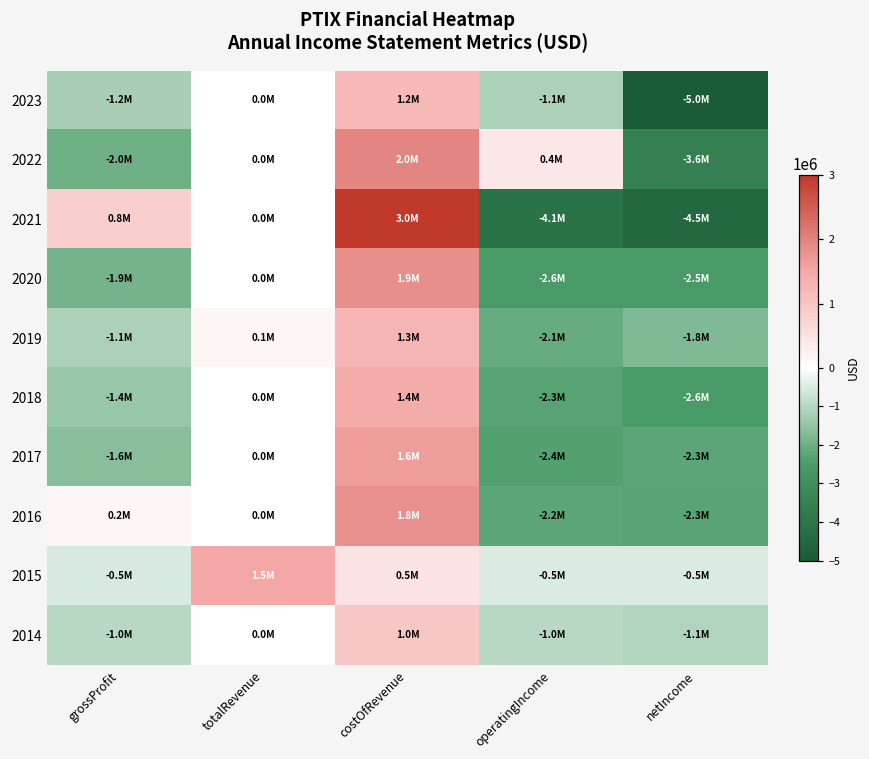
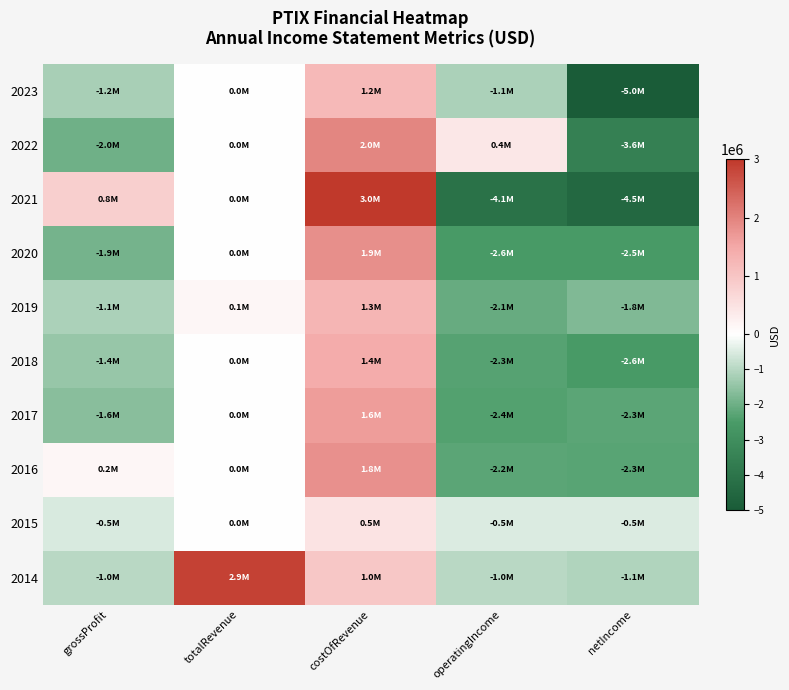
  {
    "2023": {
      "grossProfit": "-1.2M",
      "totalRevenue": "0.0M",
      "costOfRevenue": "1.2M",
      "operatingIncome": "-1.1M",
      "netIncome": "-5.0M"
    },
    "2022": {
      "grossProfit": "-2.0M",
      "totalRevenue": "0.0M",
      "costOfRevenue": "2.0M",
      "operatingIncome": "0.4M",
      "netIncome": "-3.6M"
    },
    "2021": {
      "grossProfit": "0.8M",
      "totalRevenue": "0.0M",
      "costOfRevenue": "3.0M",
      "operatingIncome": "-4.1M",
      "netIncome": "-4.5M"
    },
    "2020": {
      "grossProfit": "-1.9M",
      "totalRevenue": "0.0M",
      "costOfRevenue": "1.9M",
      "operatingIncome": "-2.6M",
      "netIncome": "-2.5M"
    },
    "2019": {
      "grossProfit": "-1.1M",
      "totalRevenue": "0.1M",
      "costOfRevenue": "1.3M",
      "operatingIncome": "-2.1M",
      "netIncome": "-1.8M"
    },
    "2018": {
      "grossProfit": "-1.4M",
      "totalRevenue": "0.0M",
      "costOfRevenue": "1.4M",
      "operatingIncome": "-2.3M",
      "netIncome": "-2.6M"
    },
    "2017": {
      "grossProfit": "-1.6M",
      "totalRevenue": "0.0M",
      "costOfRevenue": "1.6M",
      "operatingIncome": "-2.4M",
      "netIncome": "-2.3M"
    },
    "2016": {
      "grossProfit": "0.2M",
      "totalRevenue": "0.0M",
      "costOfRevenue": "1.8M",
      "operatingIncome": "-2.2M",
      "netIncome": "-2.3M"
    },
    "2015": {
      "grossProfit": "-0.5M",
-     "totalRevenue": "1.5M",
+     "totalRevenue": "0.0M",
      "costOfRevenue": "0.5M",
      "operatingIncome": "-0.5M",
      "netIncome": "-0.5M"
    },
    "2014": {
      "grossProfit": "-1.0M",
-     "totalRevenue": "0.0M",
+     "totalRevenue": "2.9M",
      "costOfRevenue": "1.0M",
      "operatingIncome": "-1.0M",
      "netIncome": "-1.1M"
    }
  }
